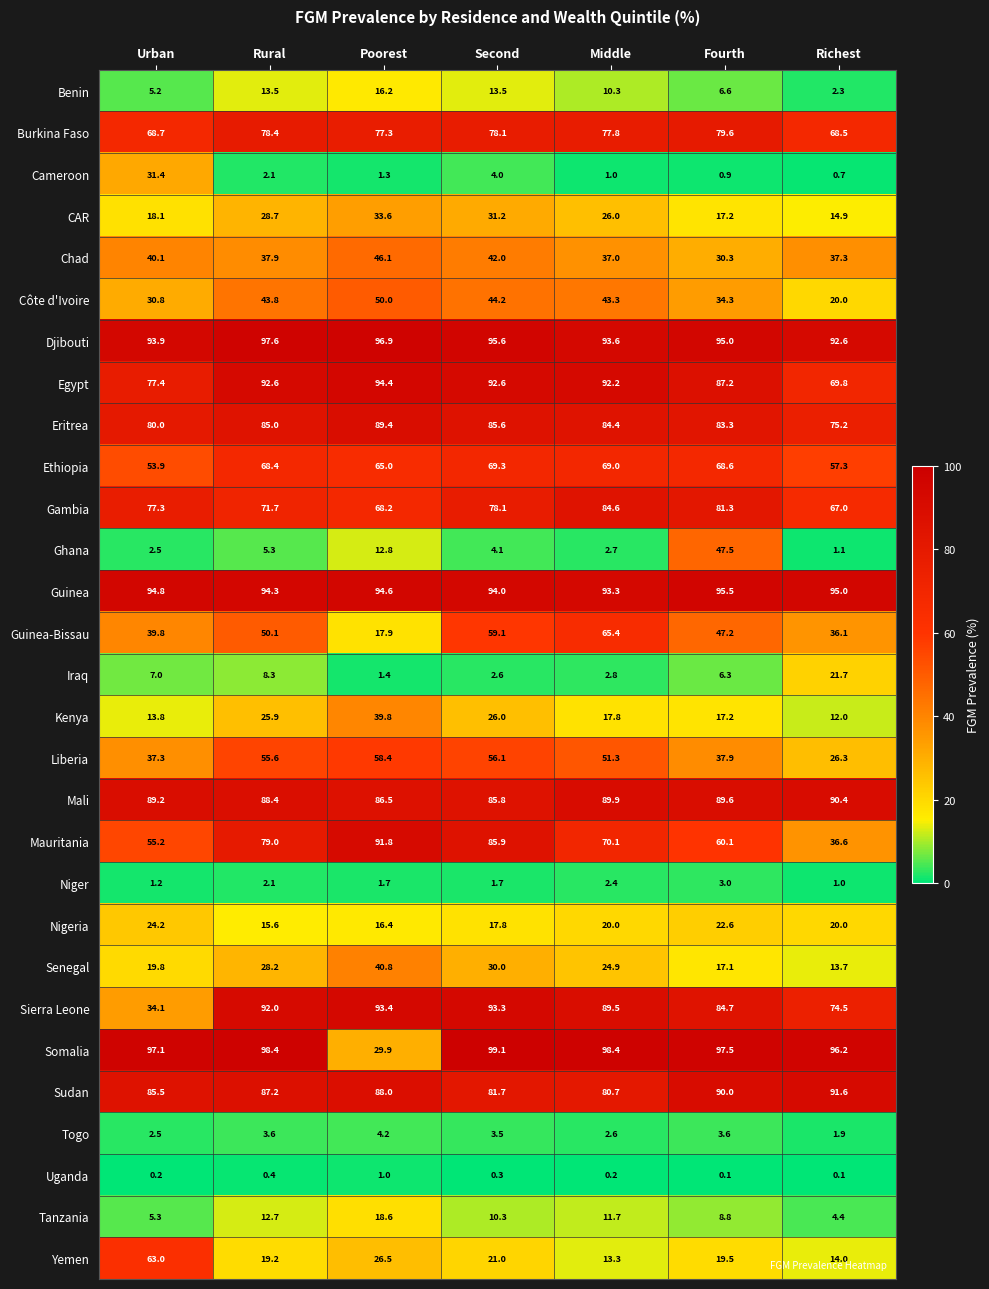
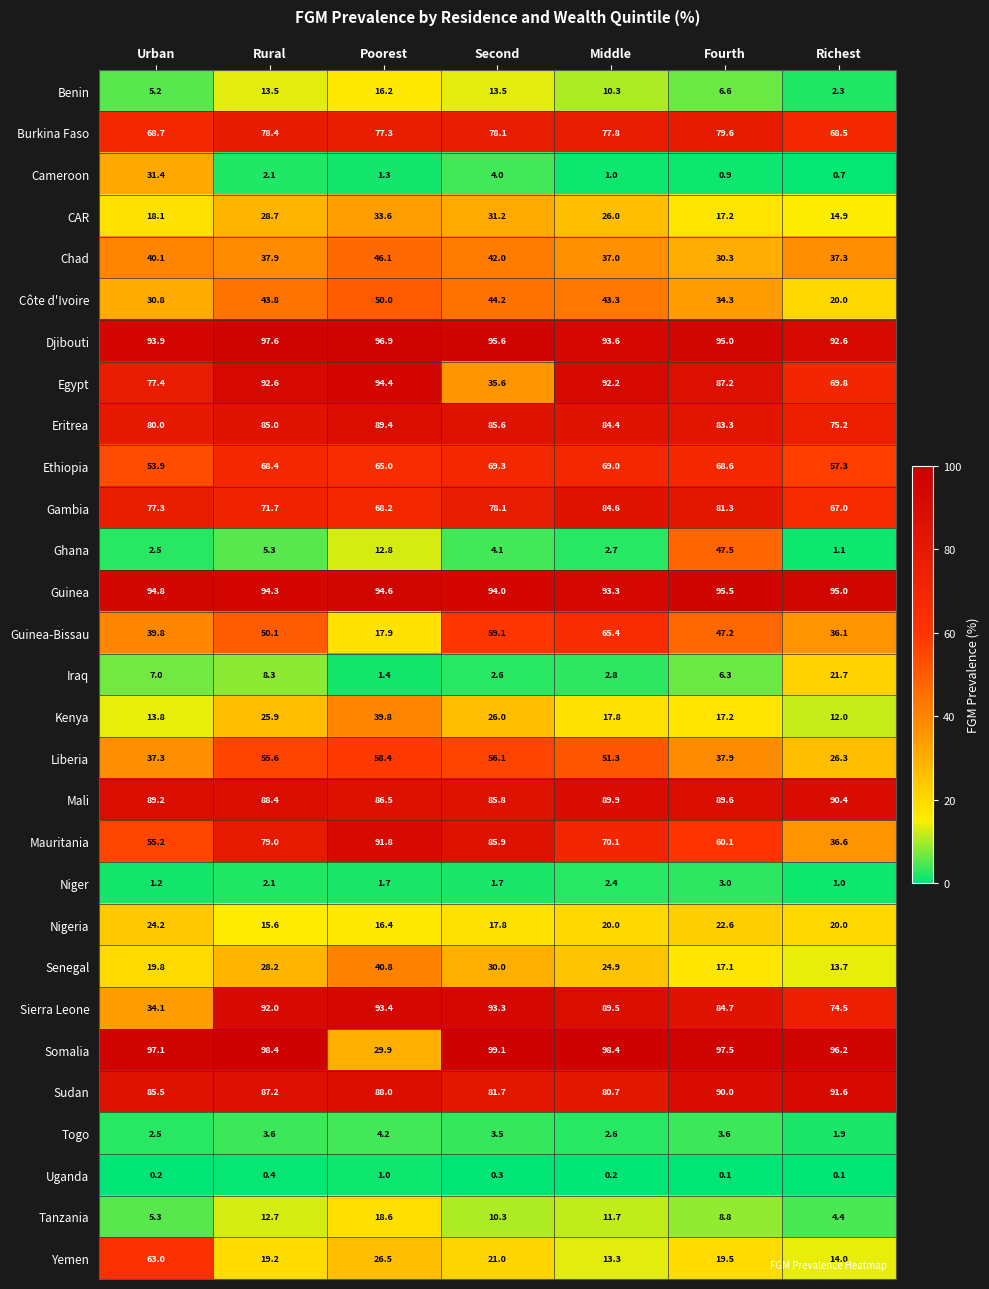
  {
    "Egypt": {
      "Urban": 77.4,
      "Rural": 92.6,
      "Poorest": 94.4,
-     "Second": 92.6,
+     "Second": 35.6,
      "Middle": 92.2,
      "Fourth": 87.2,
      "Richest": 69.8
    }
  }
